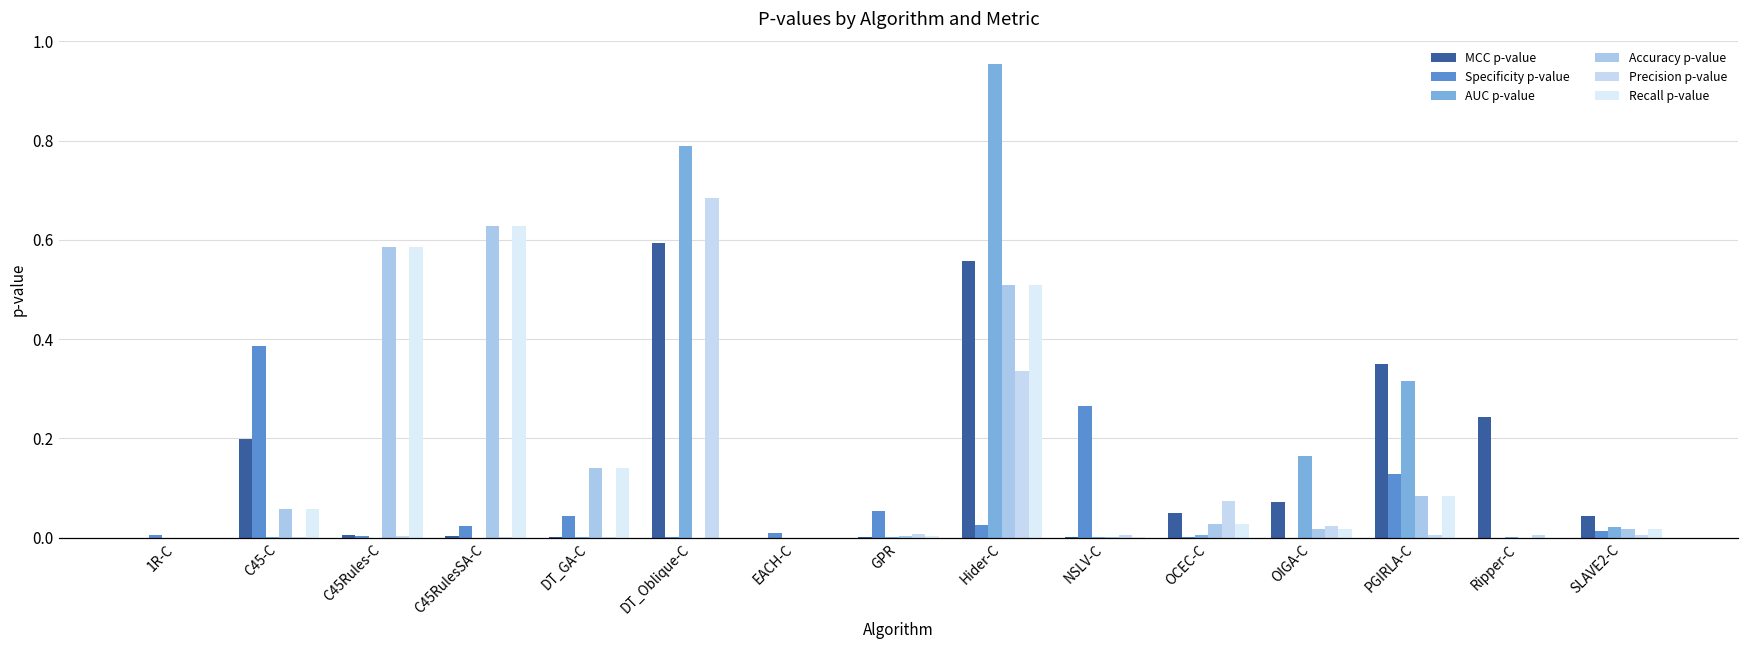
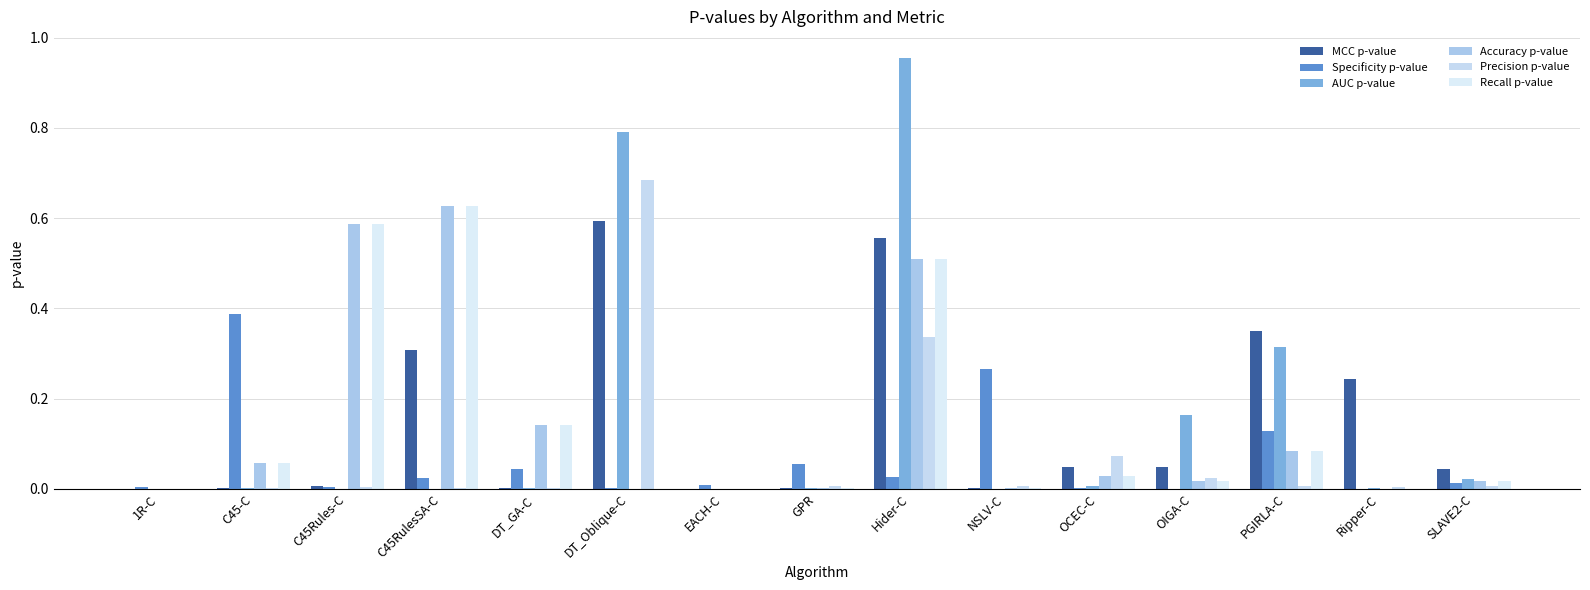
  {
    "MCC p-value": {
-     "C45-C": 0.20,
-     "C45RulesSA-C": 0.00,
+     "C45-C": 0.00,
+     "C45RulesSA-C": 0.31,
      "DT_Oblique-C": 0.59,
      "Hider-C": 0.56,
      "OCEC-C": 0.05,
-     "OIGA-C": 0.07,
+     "OIGA-C": 0.05,
      "PGIRLA-C": 0.35,
      "Ripper-C": 0.24,
      "SLAVE2-C": 0.04
    }
  }
